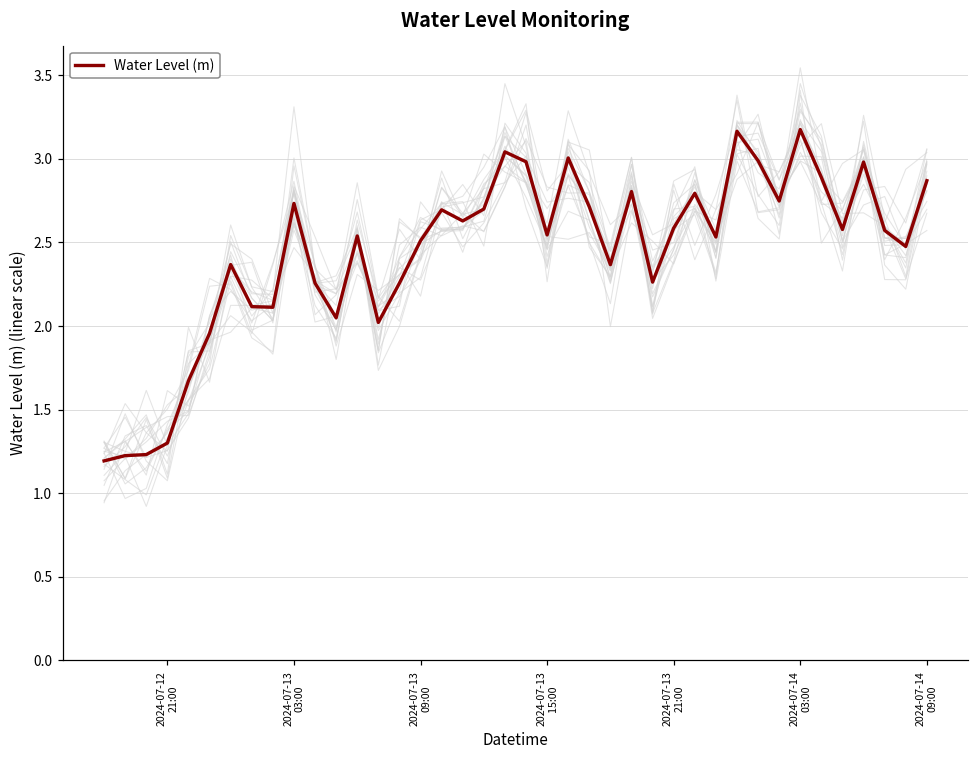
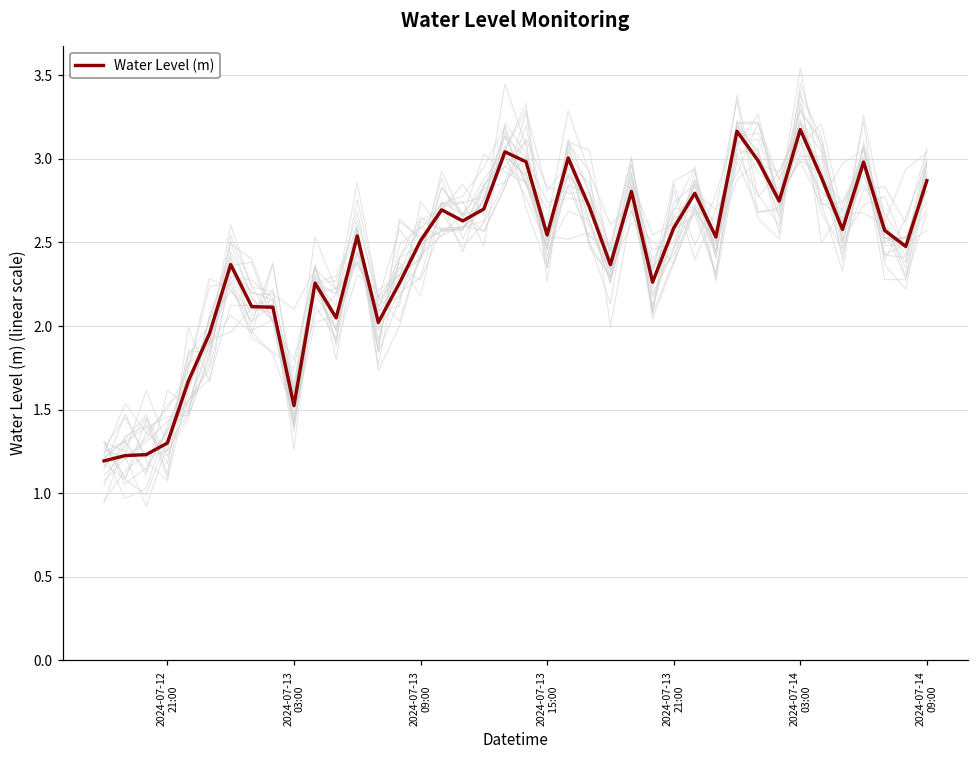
  {
    "Water Level (m)": {
-     "2024-07-13 03:00": 2.73
+     "2024-07-13 03:00": 1.52
    }
  }
